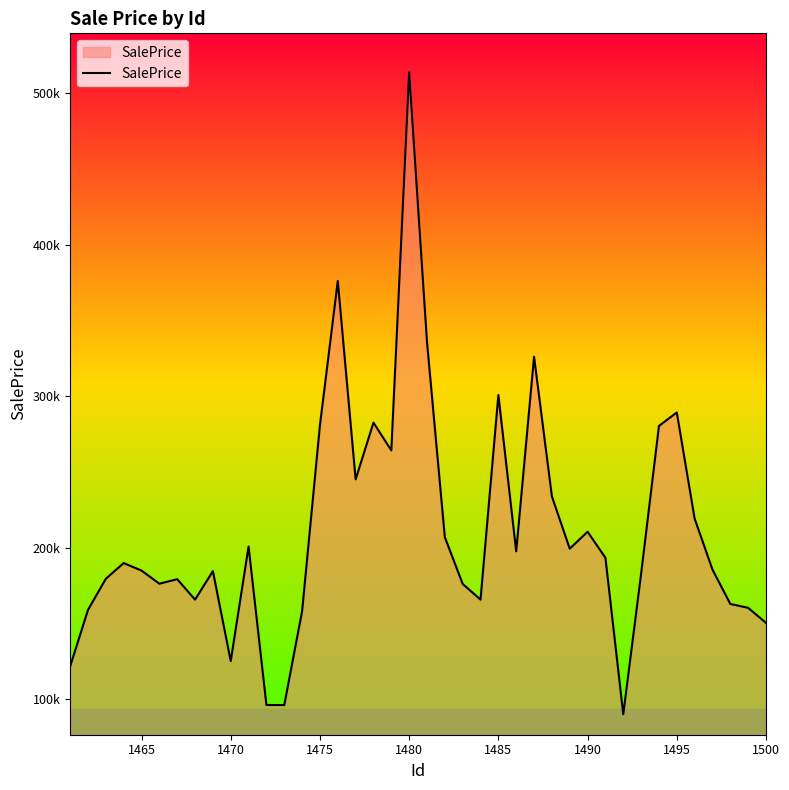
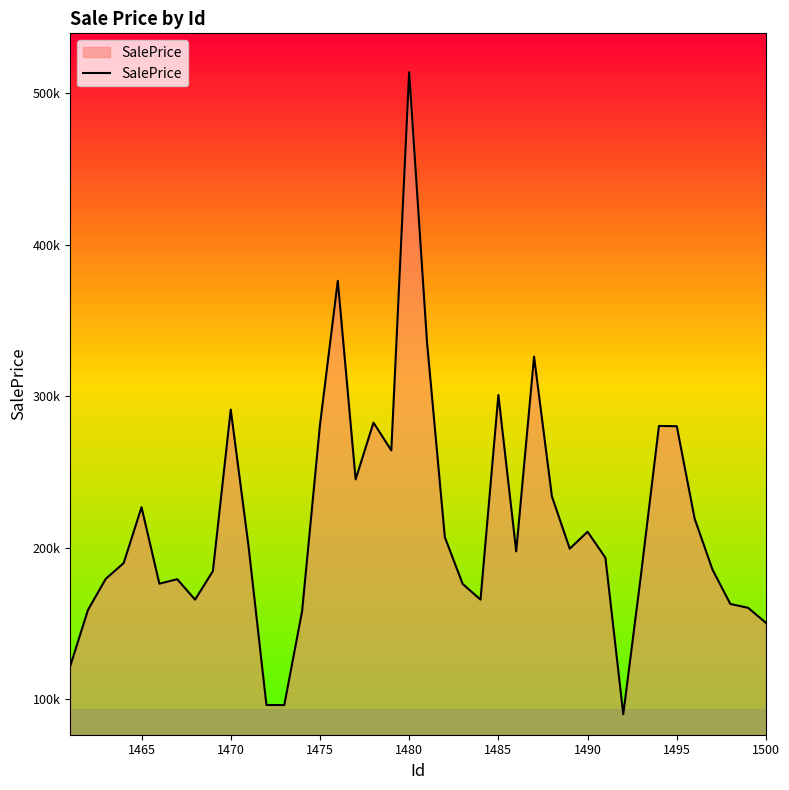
  {
-   "1465": 185000,
-   "1470": 125000,
+   "1465": 227000,
+   "1470": 291000,
    "1475": 281000,
    "1480": 514000,
    "1485": 301000,
    "1490": 210000,
-   "1495": 289000,
+   "1495": 280000,
    "1500": 150000
  }
